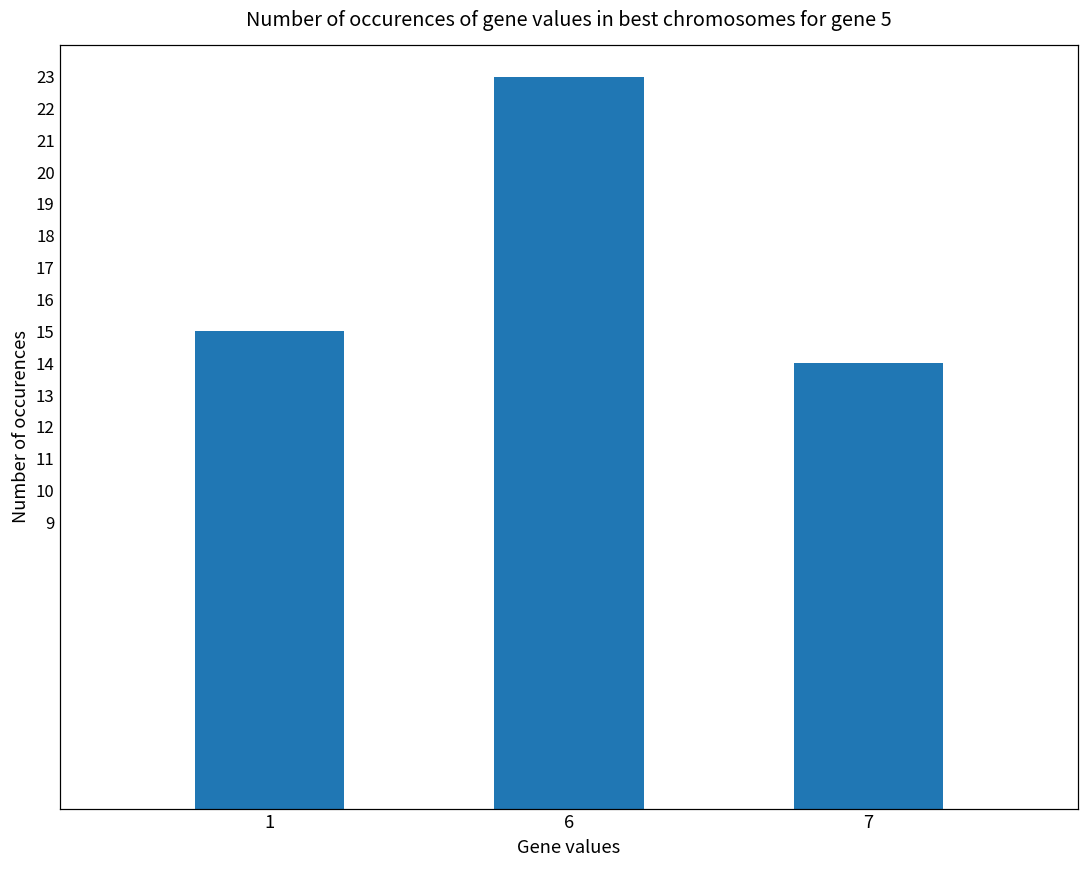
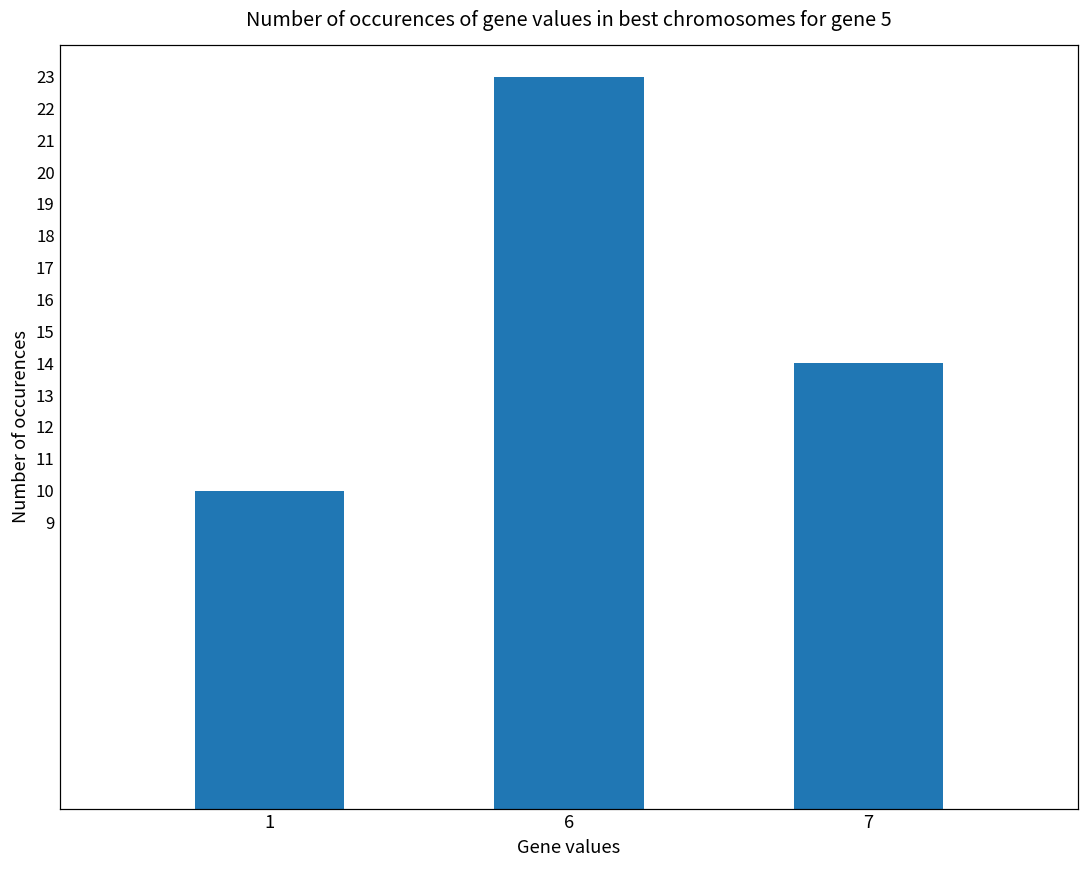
  {
-   "1": 15,
+   "1": 10,
    "6": 23,
    "7": 14
  }
